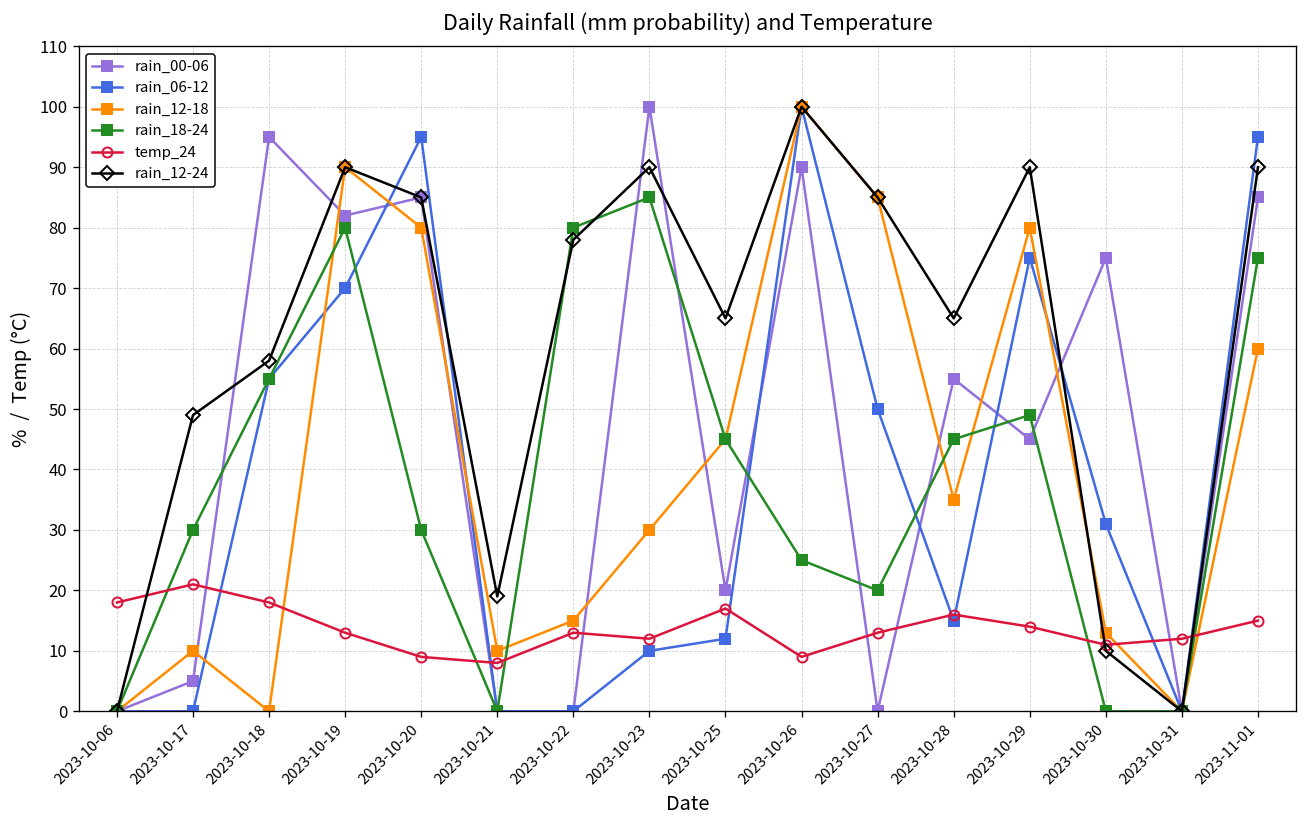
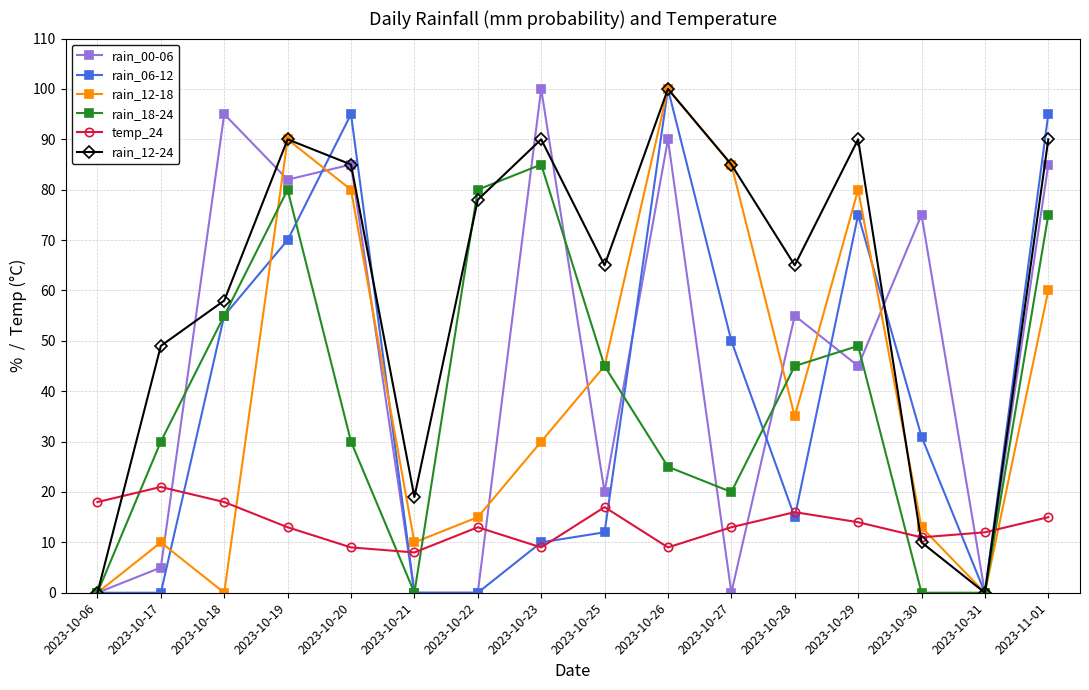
  {
    "rain_00-06": {
      "2023-10-17": 5,
      "2023-10-18": 95,
      "2023-10-19": 82,
      "2023-10-23": 100,
      "2023-10-25": 20,
      "2023-10-26": 90,
      "2023-10-27": 0,
      "2023-10-28": 55,
      "2023-10-29": 45,
      "2023-10-30": 75,
      "2023-11-01": 85
    },
    "rain_06-12": {
      "2023-10-17": 0,
      "2023-10-19": 70,
      "2023-10-20": 95,
      "2023-10-23": 10,
      "2023-10-25": 12,
      "2023-10-27": 50,
      "2023-10-28": 15,
      "2023-10-29": 75,
      "2023-10-30": 31,
      "2023-11-01": 95
    },
    "rain_12-18": {
      "2023-10-17": 10,
      "2023-10-18": 0,
      "2023-10-20": 80,
      "2023-10-21": 10,
      "2023-10-22": 15,
      "2023-10-23": 30,
      "2023-10-28": 35,
      "2023-10-29": 80,
      "2023-10-30": 13,
      "2023-11-01": 60
    },
    "rain_18-24": {
      "2023-10-17": 30,
      "2023-10-19": 80,
      "2023-10-20": 30,
      "2023-10-22": 80,
      "2023-10-23": 85,
      "2023-10-26": 25,
      "2023-10-27": 20,
      "2023-10-28": 45,
      "2023-10-29": 49,
      "2023-10-30": 0,
      "2023-11-01": 75
    },
    "temp_24": {
      "2023-10-06": 18,
      "2023-10-17": 21,
      "2023-10-18": 18,
      "2023-10-19": 13,
      "2023-10-20": 9,
      "2023-10-21": 8,
      "2023-10-22": 13,
-     "2023-10-23": 12,
+     "2023-10-23": 9,
      "2023-10-25": 17,
      "2023-10-26": 9,
      "2023-10-27": 13,
      "2023-10-28": 16,
      "2023-10-29": 14,
      "2023-10-30": 11,
      "2023-10-31": 12,
      "2023-11-01": 15
    },
    "rain_12-24": {
      "2023-10-17": 49,
      "2023-10-18": 58,
      "2023-10-21": 19,
      "2023-10-22": 78,
      "2023-10-23": 90,
      "2023-10-25": 65,
      "2023-10-28": 65,
      "2023-10-29": 90,
      "2023-10-30": 10,
      "2023-11-01": 90
    }
  }
